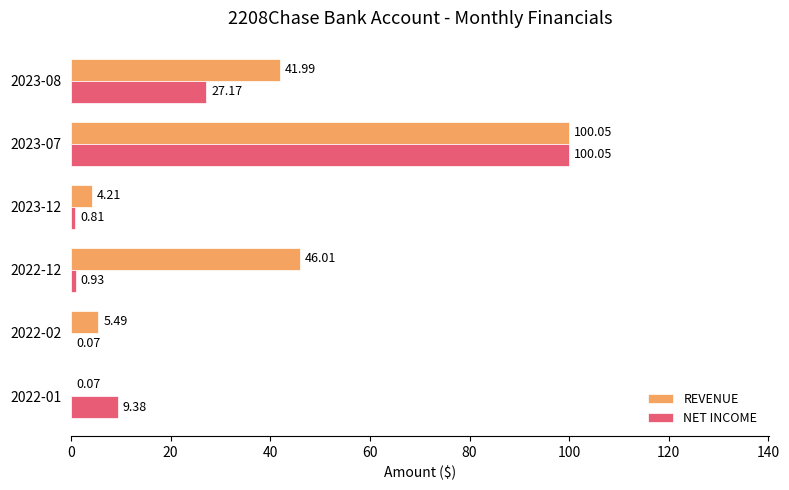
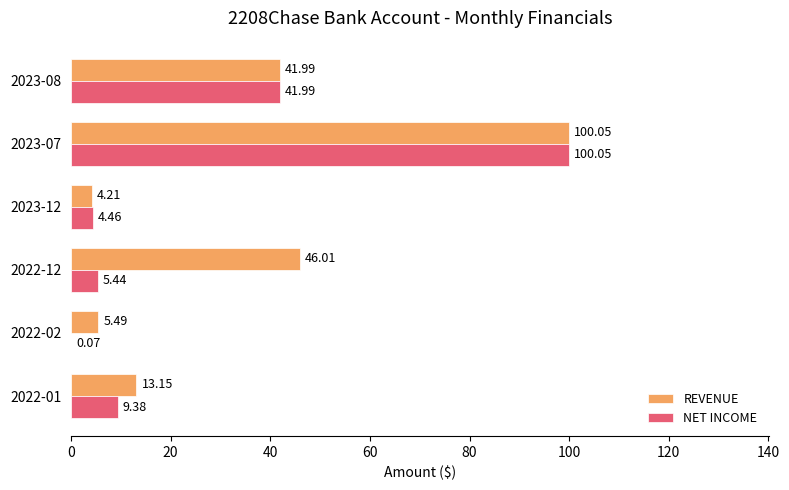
  {
    "REVENUE": {
      "2023-08": 41.99,
      "2023-07": 100.05,
      "2023-12": 4.21,
      "2022-12": 46.01,
      "2022-02": 5.49,
-     "2022-01": 0.07
+     "2022-01": 13.15
    },
    "NET INCOME": {
-     "2023-08": 27.17,
+     "2023-08": 41.99,
      "2023-07": 100.05,
-     "2023-12": 0.81,
-     "2022-12": 0.93,
+     "2023-12": 4.46,
+     "2022-12": 5.44,
      "2022-02": 0.07,
      "2022-01": 9.38
    }
  }
